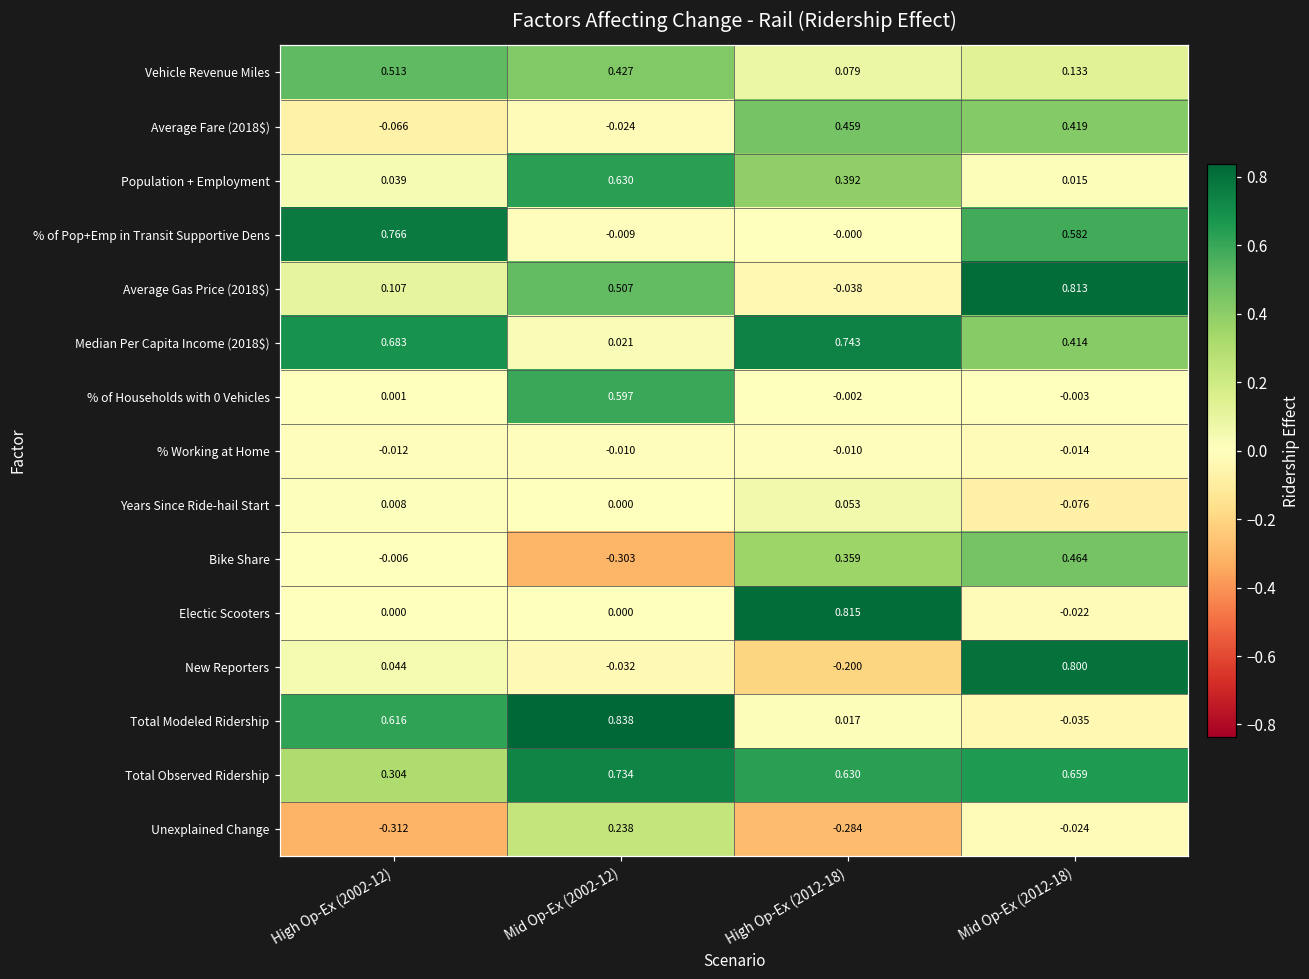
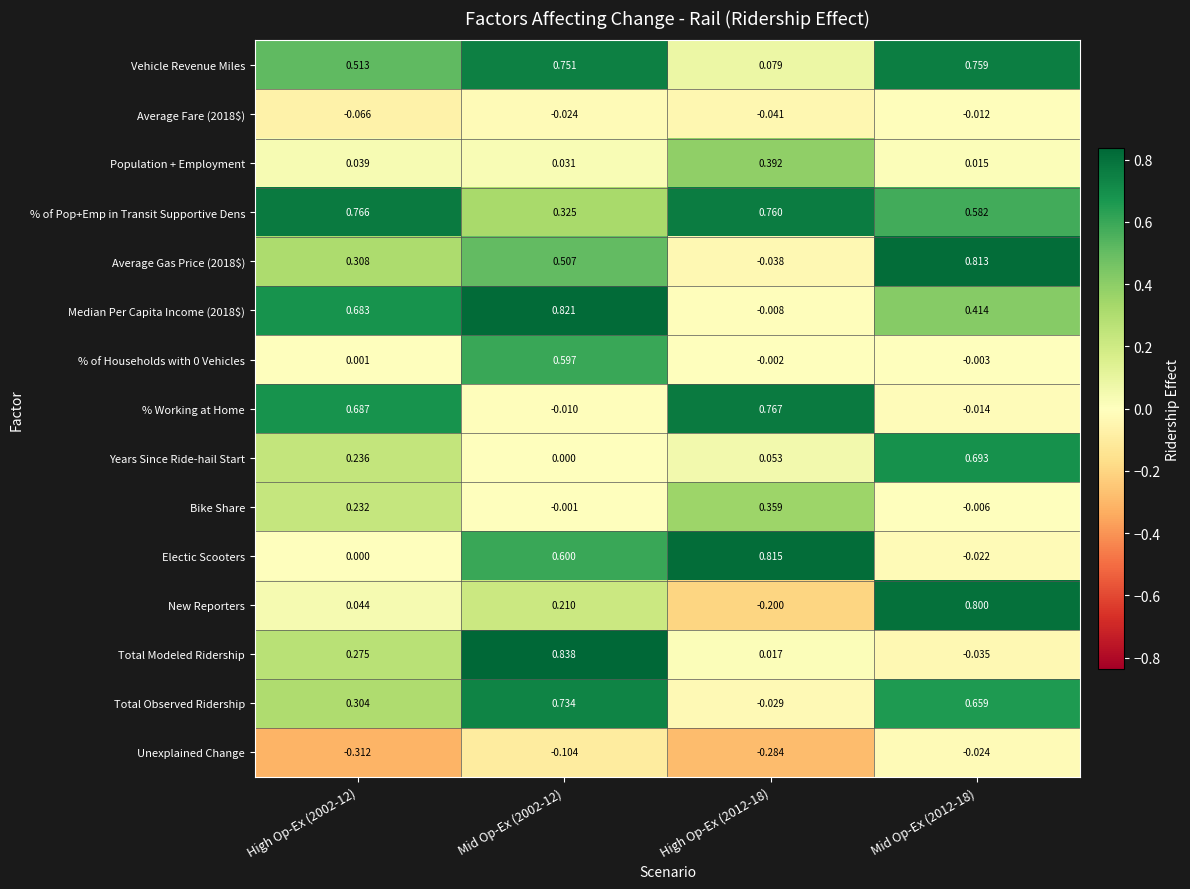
  {
    "Vehicle Revenue Miles": {
      "High Op-Ex (2002-12)": 0.513,
-     "Mid Op-Ex (2002-12)": 0.427,
+     "Mid Op-Ex (2002-12)": 0.751,
      "High Op-Ex (2012-18)": 0.079,
-     "Mid Op-Ex (2012-18)": 0.133
+     "Mid Op-Ex (2012-18)": 0.759
    },
    "Average Fare (2018$)": {
      "High Op-Ex (2002-12)": -0.066,
      "Mid Op-Ex (2002-12)": -0.024,
-     "High Op-Ex (2012-18)": 0.459,
-     "Mid Op-Ex (2012-18)": 0.419
+     "High Op-Ex (2012-18)": -0.041,
+     "Mid Op-Ex (2012-18)": -0.012
    },
    "Population + Employment": {
      "High Op-Ex (2002-12)": 0.039,
-     "Mid Op-Ex (2002-12)": 0.630,
+     "Mid Op-Ex (2002-12)": 0.031,
      "High Op-Ex (2012-18)": 0.392,
      "Mid Op-Ex (2012-18)": 0.015
    },
    "% of Pop+Emp in Transit Supportive Dens": {
      "High Op-Ex (2002-12)": 0.766,
-     "Mid Op-Ex (2002-12)": -0.009,
-     "High Op-Ex (2012-18)": -0.000,
+     "Mid Op-Ex (2002-12)": 0.325,
+     "High Op-Ex (2012-18)": 0.760,
      "Mid Op-Ex (2012-18)": 0.582
    },
    "Average Gas Price (2018$)": {
-     "High Op-Ex (2002-12)": 0.107,
+     "High Op-Ex (2002-12)": 0.308,
      "Mid Op-Ex (2002-12)": 0.507,
      "High Op-Ex (2012-18)": -0.038,
      "Mid Op-Ex (2012-18)": 0.813
    },
    "Median Per Capita Income (2018$)": {
      "High Op-Ex (2002-12)": 0.683,
-     "Mid Op-Ex (2002-12)": 0.021,
-     "High Op-Ex (2012-18)": 0.743,
+     "Mid Op-Ex (2002-12)": 0.821,
+     "High Op-Ex (2012-18)": -0.008,
      "Mid Op-Ex (2012-18)": 0.414
    },
    "% of Households with 0 Vehicles": {
      "High Op-Ex (2002-12)": 0.001,
      "Mid Op-Ex (2002-12)": 0.597,
      "High Op-Ex (2012-18)": -0.002,
      "Mid Op-Ex (2012-18)": -0.003
    },
    "% Working at Home": {
-     "High Op-Ex (2002-12)": -0.012,
+     "High Op-Ex (2002-12)": 0.687,
      "Mid Op-Ex (2002-12)": -0.010,
-     "High Op-Ex (2012-18)": -0.010,
+     "High Op-Ex (2012-18)": 0.767,
      "Mid Op-Ex (2012-18)": -0.014
    },
    "Years Since Ride-hail Start": {
-     "High Op-Ex (2002-12)": 0.008,
+     "High Op-Ex (2002-12)": 0.236,
      "Mid Op-Ex (2002-12)": 0.000,
      "High Op-Ex (2012-18)": 0.053,
-     "Mid Op-Ex (2012-18)": -0.076
+     "Mid Op-Ex (2012-18)": 0.693
    },
    "Bike Share": {
-     "High Op-Ex (2002-12)": -0.006,
-     "Mid Op-Ex (2002-12)": -0.303,
+     "High Op-Ex (2002-12)": 0.232,
+     "Mid Op-Ex (2002-12)": -0.001,
      "High Op-Ex (2012-18)": 0.359,
-     "Mid Op-Ex (2012-18)": 0.464
+     "Mid Op-Ex (2012-18)": -0.006
    },
    "Electic Scooters": {
      "High Op-Ex (2002-12)": 0.000,
-     "Mid Op-Ex (2002-12)": 0.000,
+     "Mid Op-Ex (2002-12)": 0.600,
      "High Op-Ex (2012-18)": 0.815,
      "Mid Op-Ex (2012-18)": -0.022
    },
    "New Reporters": {
      "High Op-Ex (2002-12)": 0.044,
-     "Mid Op-Ex (2002-12)": -0.032,
+     "Mid Op-Ex (2002-12)": 0.210,
      "High Op-Ex (2012-18)": -0.200,
      "Mid Op-Ex (2012-18)": 0.800
    },
    "Total Modeled Ridership": {
-     "High Op-Ex (2002-12)": 0.616,
+     "High Op-Ex (2002-12)": 0.275,
      "Mid Op-Ex (2002-12)": 0.838,
      "High Op-Ex (2012-18)": 0.017,
      "Mid Op-Ex (2012-18)": -0.035
    },
    "Total Observed Ridership": {
      "High Op-Ex (2002-12)": 0.304,
      "Mid Op-Ex (2002-12)": 0.734,
-     "High Op-Ex (2012-18)": 0.630,
+     "High Op-Ex (2012-18)": -0.029,
      "Mid Op-Ex (2012-18)": 0.659
    },
    "Unexplained Change": {
      "High Op-Ex (2002-12)": -0.312,
-     "Mid Op-Ex (2002-12)": 0.238,
+     "Mid Op-Ex (2002-12)": -0.104,
      "High Op-Ex (2012-18)": -0.284,
      "Mid Op-Ex (2012-18)": -0.024
    }
  }
